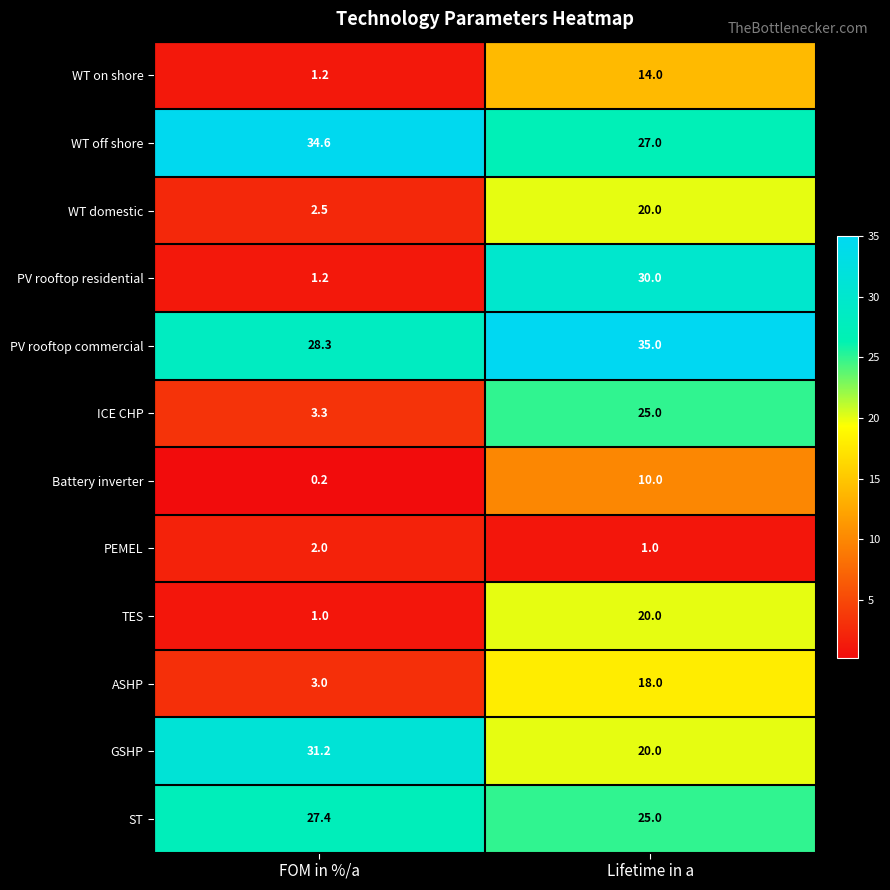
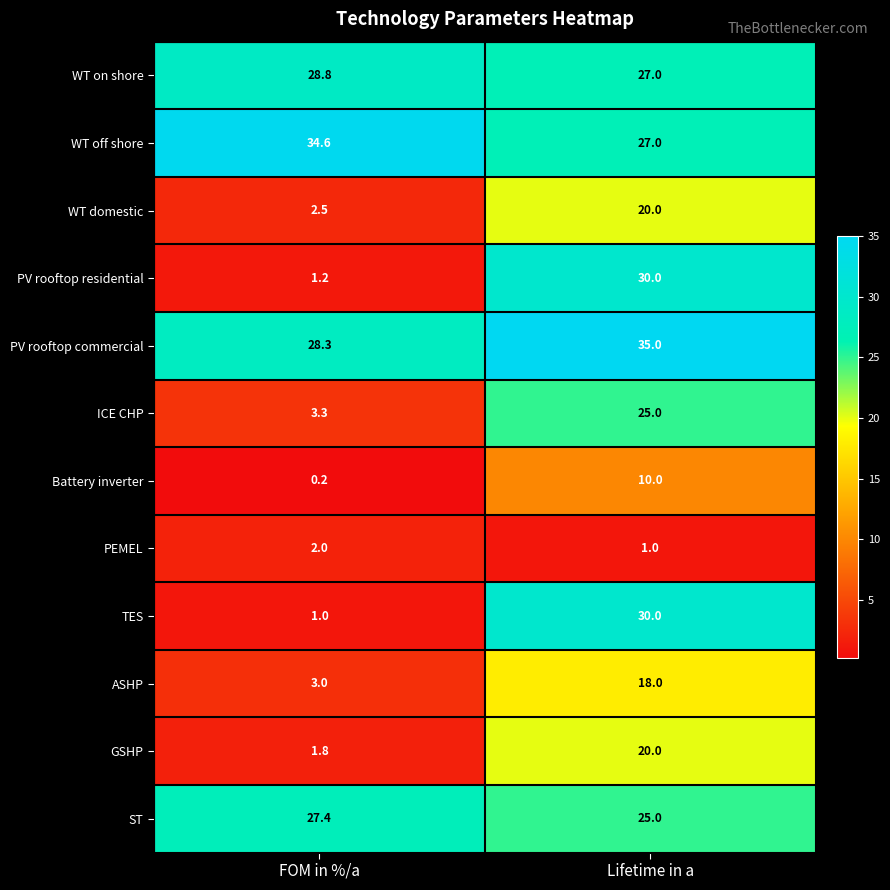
  {
    "WT on shore": {
-     "FOM in %/a": 1.2,
-     "Lifetime in a": 14.0
+     "FOM in %/a": 28.8,
+     "Lifetime in a": 27.0
    },
    "WT off shore": {
      "FOM in %/a": 34.6,
      "Lifetime in a": 27.0
    },
    "WT domestic": {
      "FOM in %/a": 2.5,
      "Lifetime in a": 20.0
    },
    "PV rooftop residential": {
      "FOM in %/a": 1.2,
      "Lifetime in a": 30.0
    },
    "PV rooftop commercial": {
      "FOM in %/a": 28.3,
      "Lifetime in a": 35.0
    },
    "ICE CHP": {
      "FOM in %/a": 3.3,
      "Lifetime in a": 25.0
    },
    "Battery inverter": {
      "FOM in %/a": 0.2,
      "Lifetime in a": 10.0
    },
    "PEMEL": {
      "FOM in %/a": 2.0,
      "Lifetime in a": 1.0
    },
    "TES": {
      "FOM in %/a": 1.0,
-     "Lifetime in a": 20.0
+     "Lifetime in a": 30.0
    },
    "ASHP": {
      "FOM in %/a": 3.0,
      "Lifetime in a": 18.0
    },
    "GSHP": {
-     "FOM in %/a": 31.2,
+     "FOM in %/a": 1.8,
      "Lifetime in a": 20.0
    },
    "ST": {
      "FOM in %/a": 27.4,
      "Lifetime in a": 25.0
    }
  }
